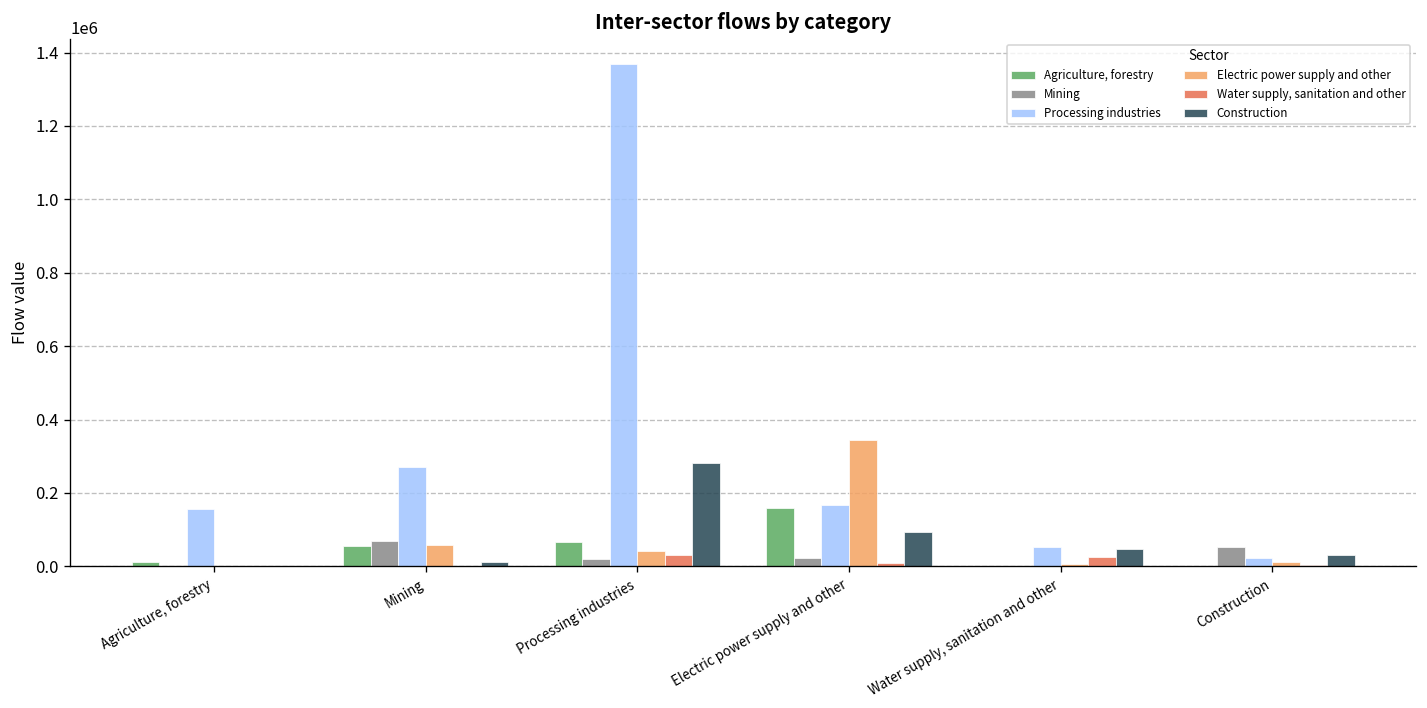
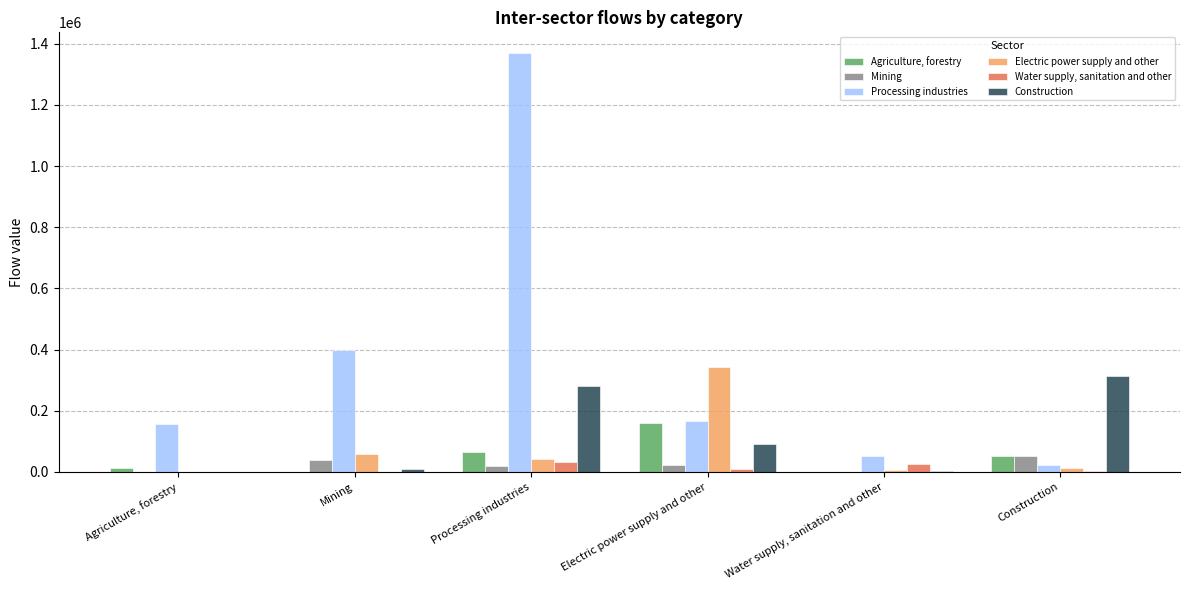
  {
    "Agriculture, forestry": {
      "Agriculture, forestry": 10000,
-     "Mining": 60000,
+     "Mining": 0,
      "Processing industries": 70000,
      "Electric power supply and other": 160000,
-     "Construction": 0
+     "Construction": 50000
    },
    "Mining": {
-     "Mining": 70000,
+     "Mining": 40000,
      "Processing industries": 20000,
      "Electric power supply and other": 20000,
      "Construction": 50000
    },
    "Processing industries": {
      "Agriculture, forestry": 160000,
-     "Mining": 270000,
+     "Mining": 400000,
      "Processing industries": 1370000,
      "Electric power supply and other": 170000,
      "Water supply, sanitation and other": 50000,
      "Construction": 20000
    },
    "Construction": {
      "Mining": 10000,
      "Processing industries": 280000,
      "Electric power supply and other": 90000,
-     "Water supply, sanitation and other": 50000,
-     "Construction": 30000
+     "Water supply, sanitation and other": 0,
+     "Construction": 310000
    }
  }
